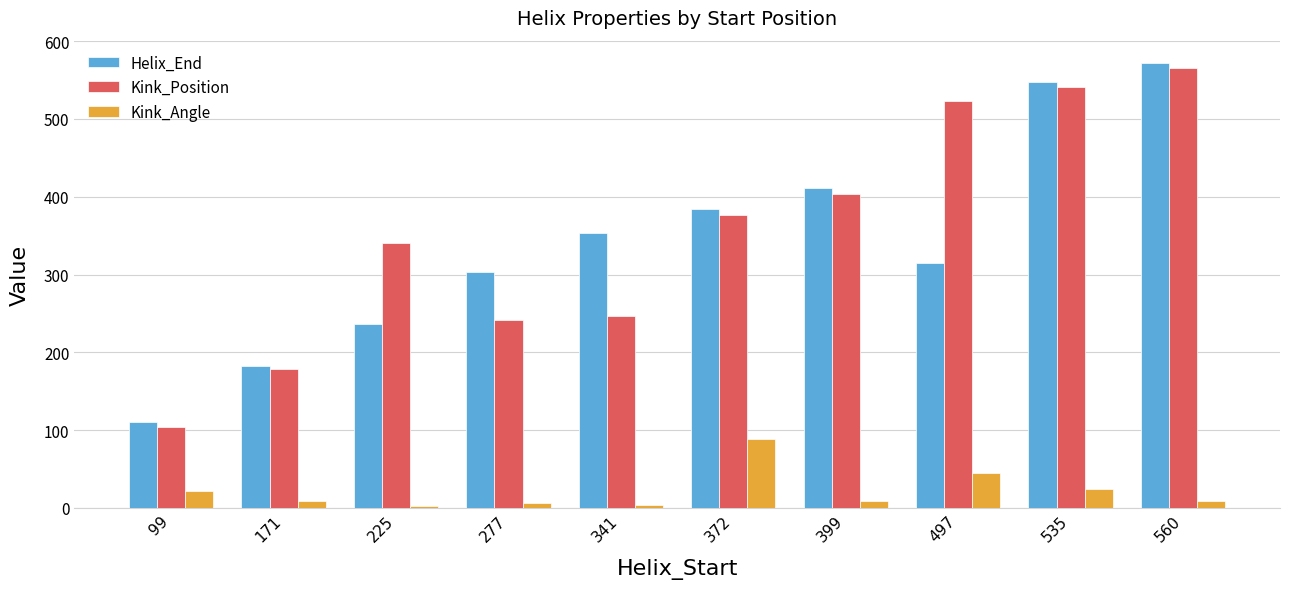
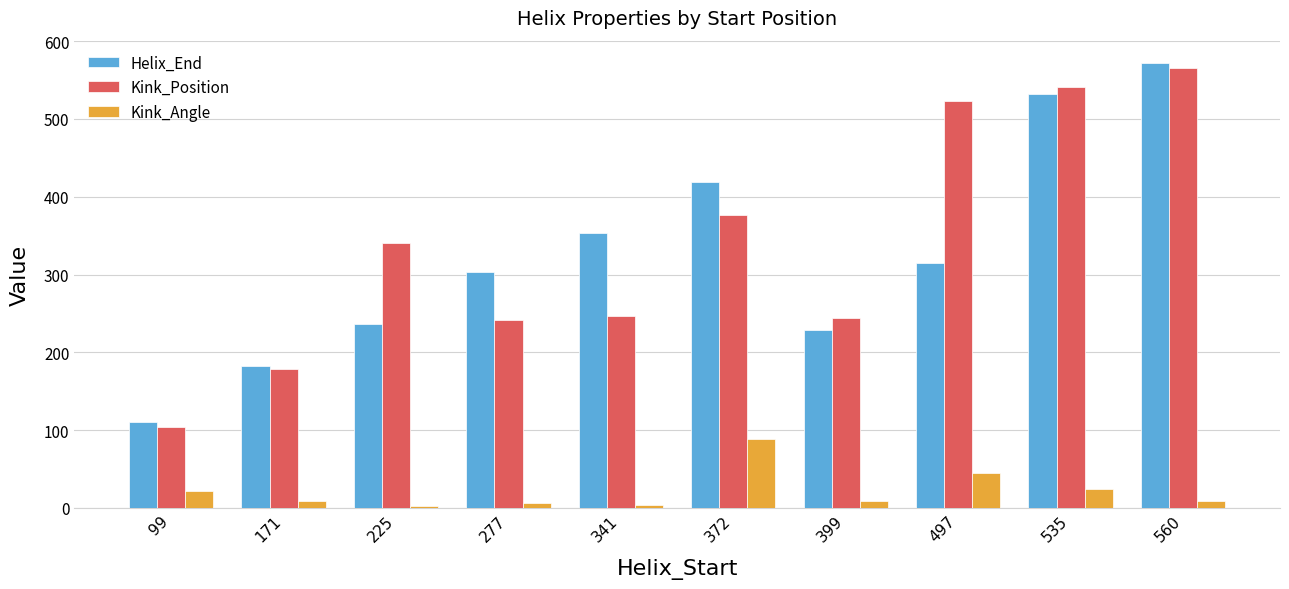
  {
    "Helix_End": {
      "99": 110,
      "171": 180,
      "225": 240,
      "277": 300,
      "341": 350,
-     "372": 380,
-     "399": 410,
+     "372": 420,
+     "399": 230,
      "497": 320,
-     "535": 550,
+     "535": 530,
      "560": 570
    },
    "Kink_Position": {
      "99": 100,
      "171": 180,
      "225": 340,
      "277": 240,
      "341": 250,
      "372": 380,
-     "399": 400,
+     "399": 240,
      "497": 520,
      "535": 540,
      "560": 570
    },
    "Kink_Angle": {
      "99": 20,
      "171": 10,
      "277": 10,
      "341": 0,
      "372": 90,
      "399": 10,
      "497": 40,
      "535": 20,
      "560": 10
    }
  }
